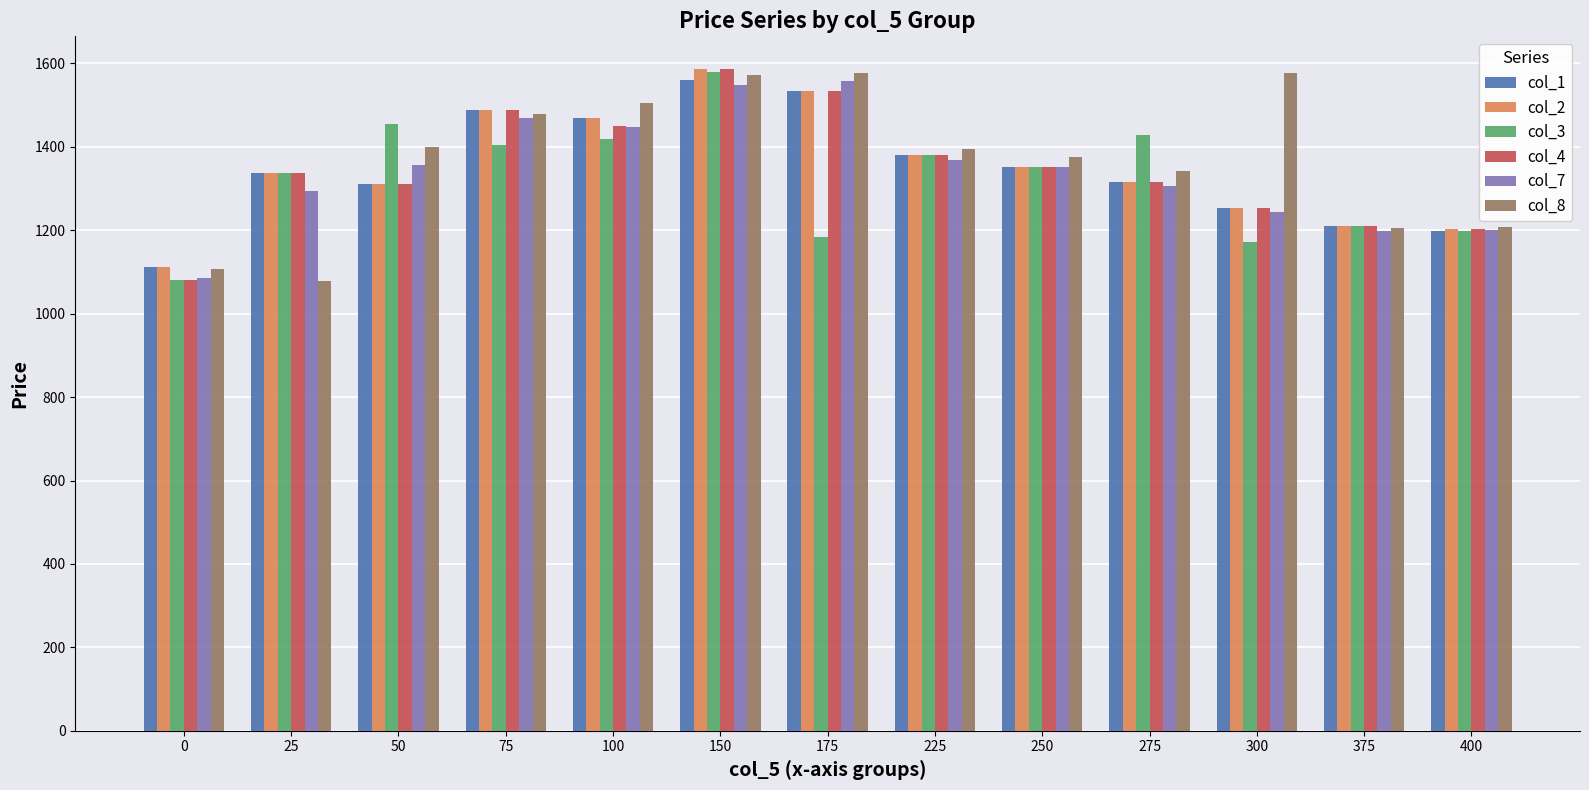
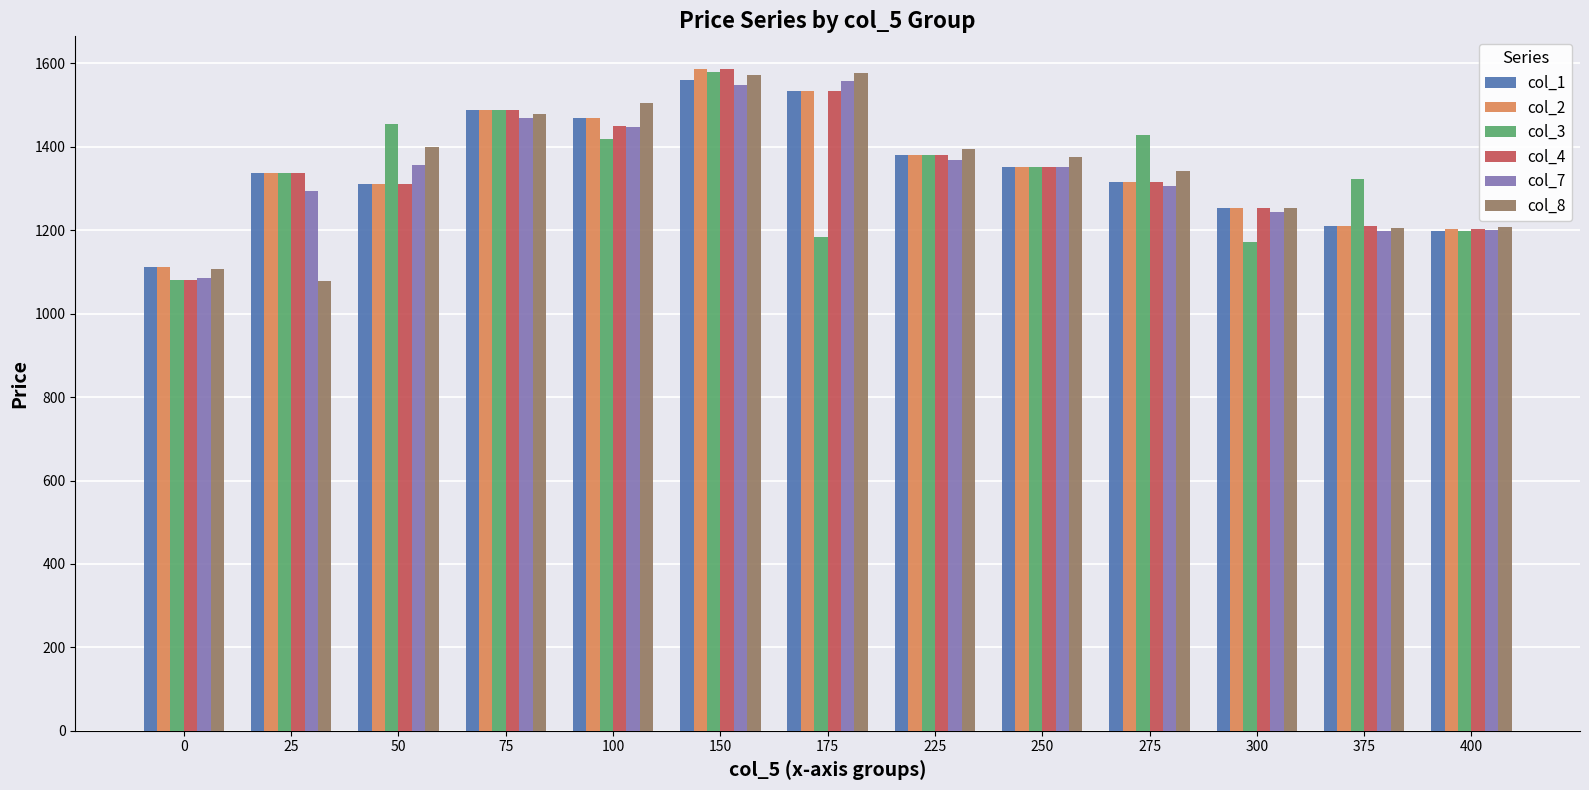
  {
    "col_3": {
      "0": 1080,
      "25": 1340,
      "50": 1450,
-     "75": 1400,
+     "75": 1490,
      "100": 1420,
      "150": 1580,
      "175": 1180,
      "225": 1380,
      "250": 1350,
      "275": 1430,
      "300": 1170,
-     "375": 1210,
+     "375": 1320,
      "400": 1200
    },
    "col_8": {
      "0": 1110,
      "25": 1080,
      "50": 1400,
      "75": 1480,
      "100": 1510,
      "150": 1570,
      "175": 1580,
      "225": 1390,
      "250": 1370,
      "275": 1340,
-     "300": 1580,
+     "300": 1250,
      "375": 1210,
      "400": 1210
    }
  }
